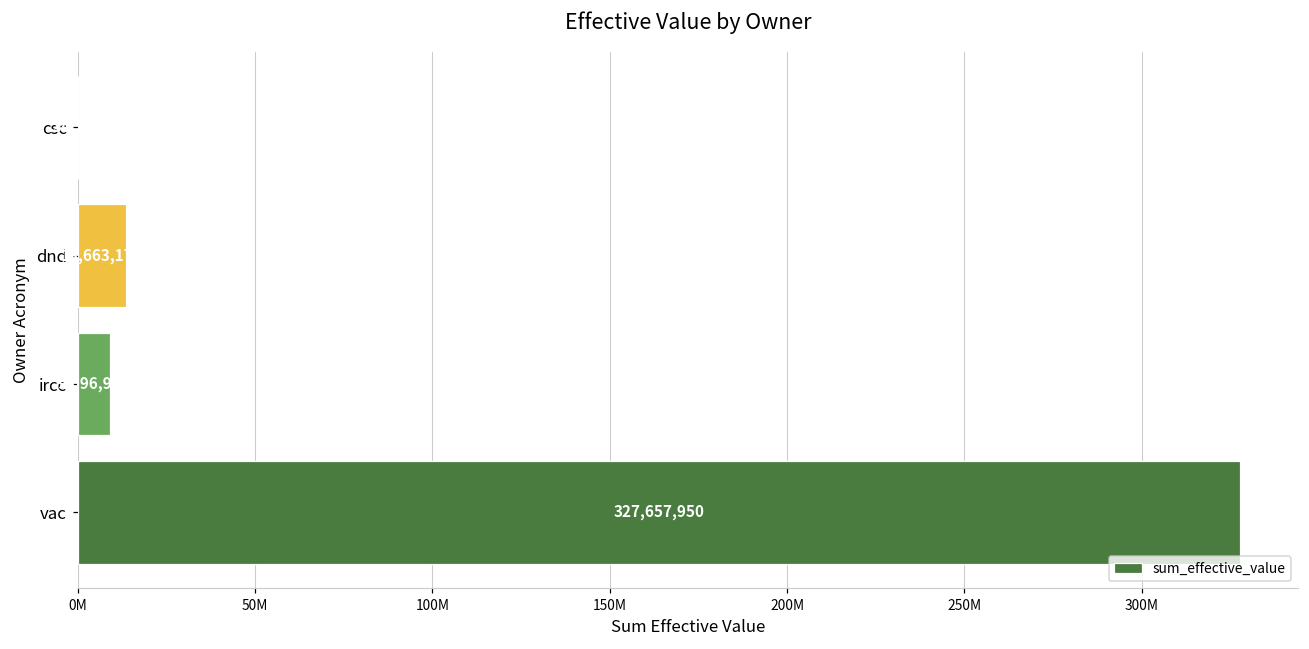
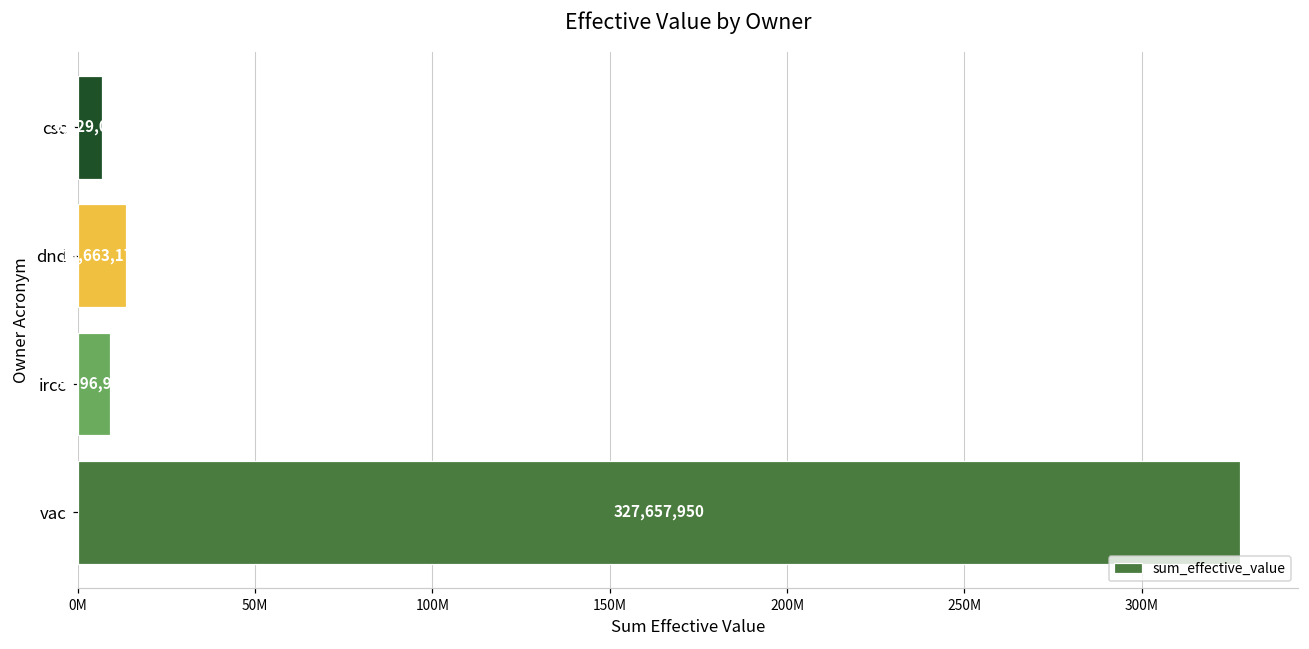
  {
-   "csc": 0,
+   "csc": 7000000,
    "ircc": 9000000
  }
